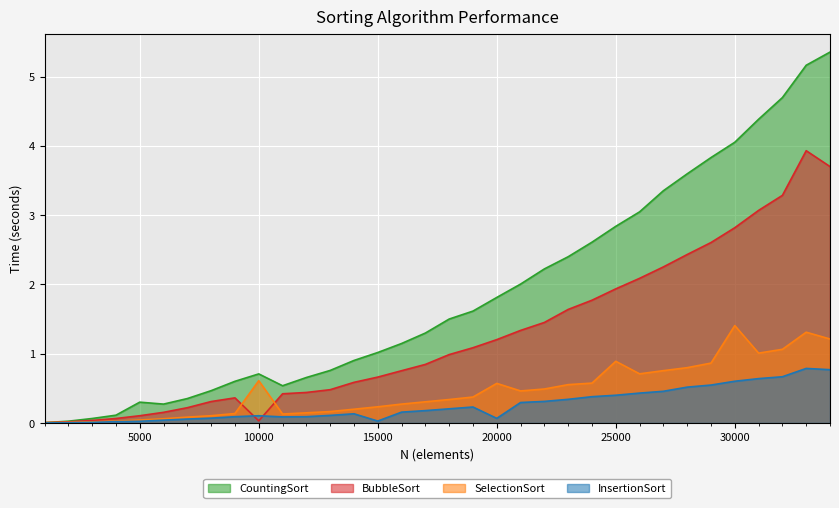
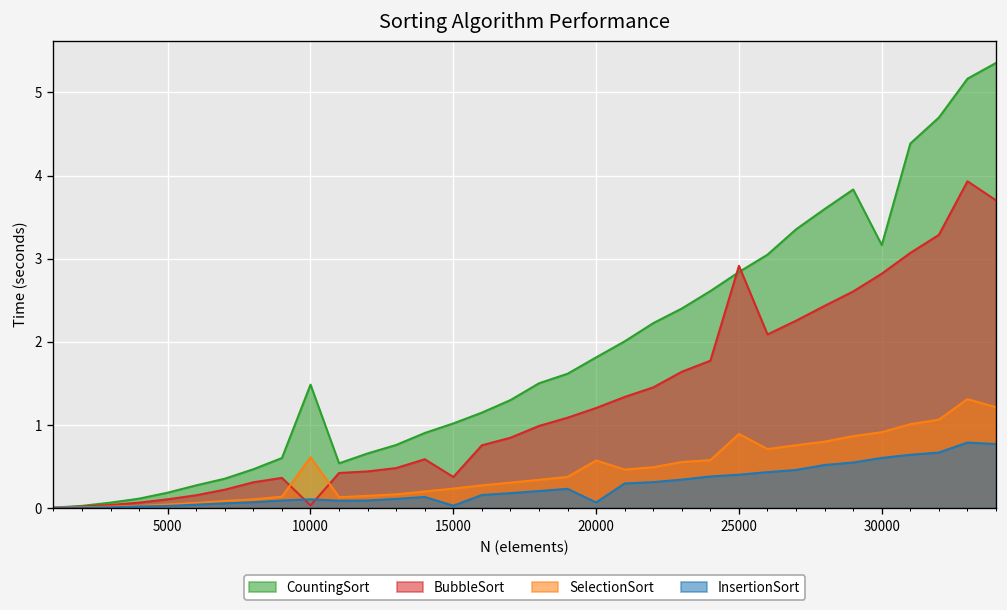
  {
    "CountingSort": {
-     "5000": 0.3,
-     "10000": 0.7,
+     "5000": 0.2,
+     "10000": 1.5,
      "15000": 1.0,
      "20000": 1.8,
      "25000": 2.8,
-     "30000": 4.1
+     "30000": 3.2
    },
    "BubbleSort": {
      "5000": 0.1,
      "10000": 0.0,
-     "15000": 0.7,
+     "15000": 0.4,
      "20000": 1.2,
-     "25000": 1.9,
+     "25000": 2.9,
      "30000": 2.8
    },
    "SelectionSort": {
      "10000": 0.6,
      "15000": 0.2,
      "20000": 0.6,
      "25000": 0.9,
-     "30000": 1.4
+     "30000": 0.9
    },
    "InsertionSort": {
      "10000": 0.1,
      "15000": 0.0,
      "20000": 0.1,
      "25000": 0.4,
      "30000": 0.6
    }
  }
